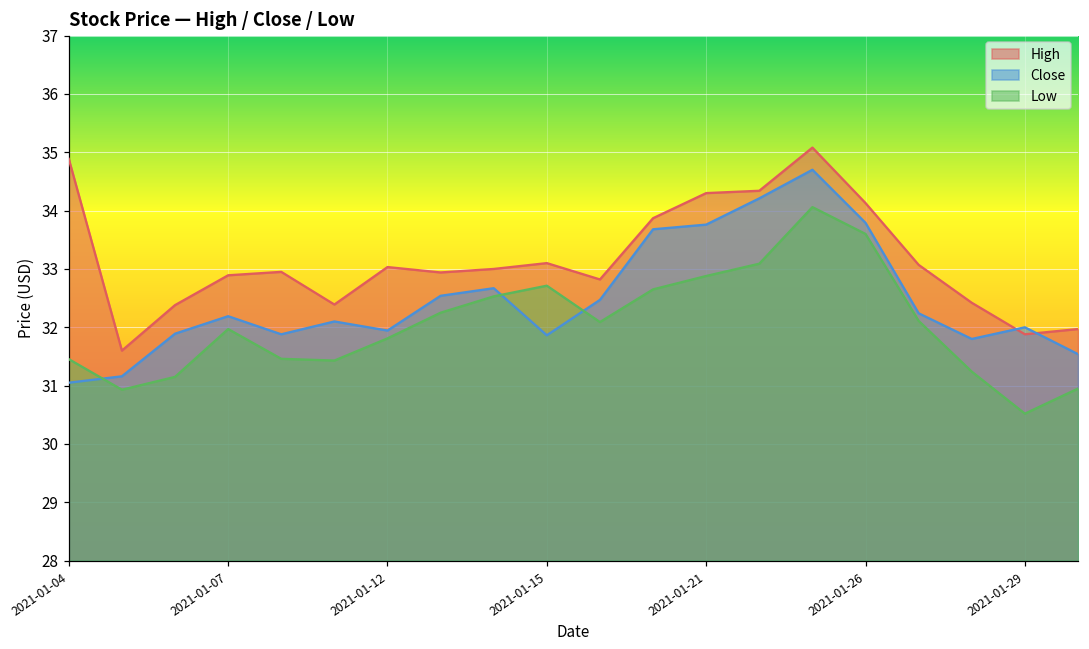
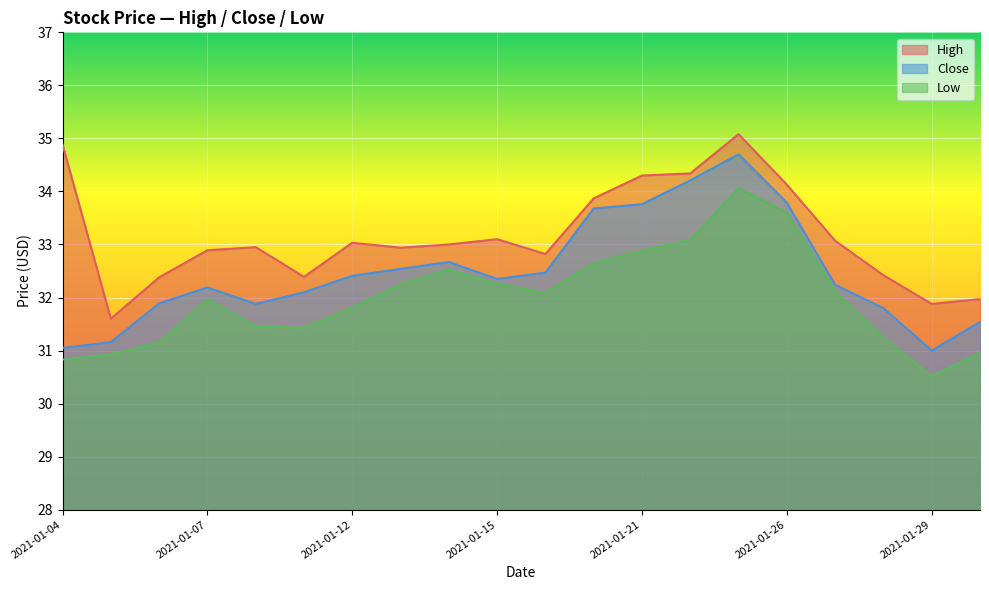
  {
    "High": {
      "2021-01-04": 34.9,
      "2021-01-07": 32.9,
      "2021-01-12": 33.0,
      "2021-01-15": 33.1,
      "2021-01-21": 34.3,
      "2021-01-26": 34.1,
      "2021-01-29": 31.9
    },
    "Close": {
      "2021-01-04": 31.0,
      "2021-01-07": 32.2,
-     "2021-01-12": 31.9,
-     "2021-01-15": 31.9,
+     "2021-01-12": 32.4,
+     "2021-01-15": 32.3,
      "2021-01-21": 33.8,
      "2021-01-26": 33.8,
-     "2021-01-29": 32
+     "2021-01-29": 31
    },
    "Low": {
-     "2021-01-04": 31.5,
+     "2021-01-04": 30.8,
      "2021-01-07": 32.0,
      "2021-01-12": 31.8,
-     "2021-01-15": 32.7,
+     "2021-01-15": 32.3,
      "2021-01-21": 32.9,
      "2021-01-26": 33.6,
      "2021-01-29": 30.5
    }
  }
